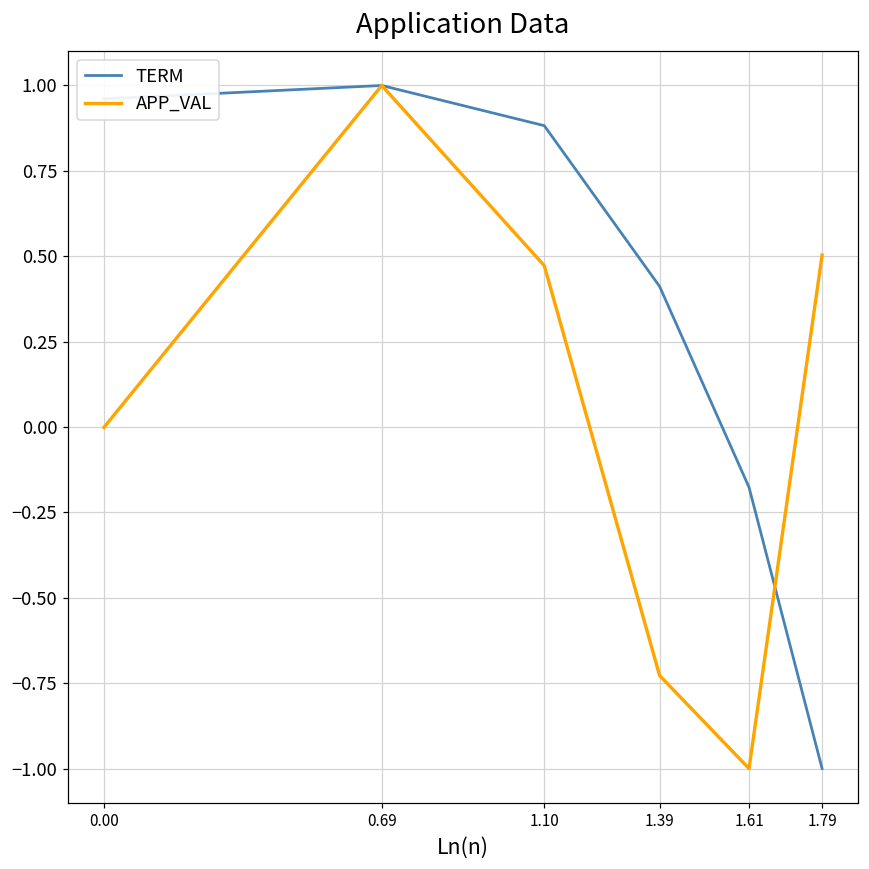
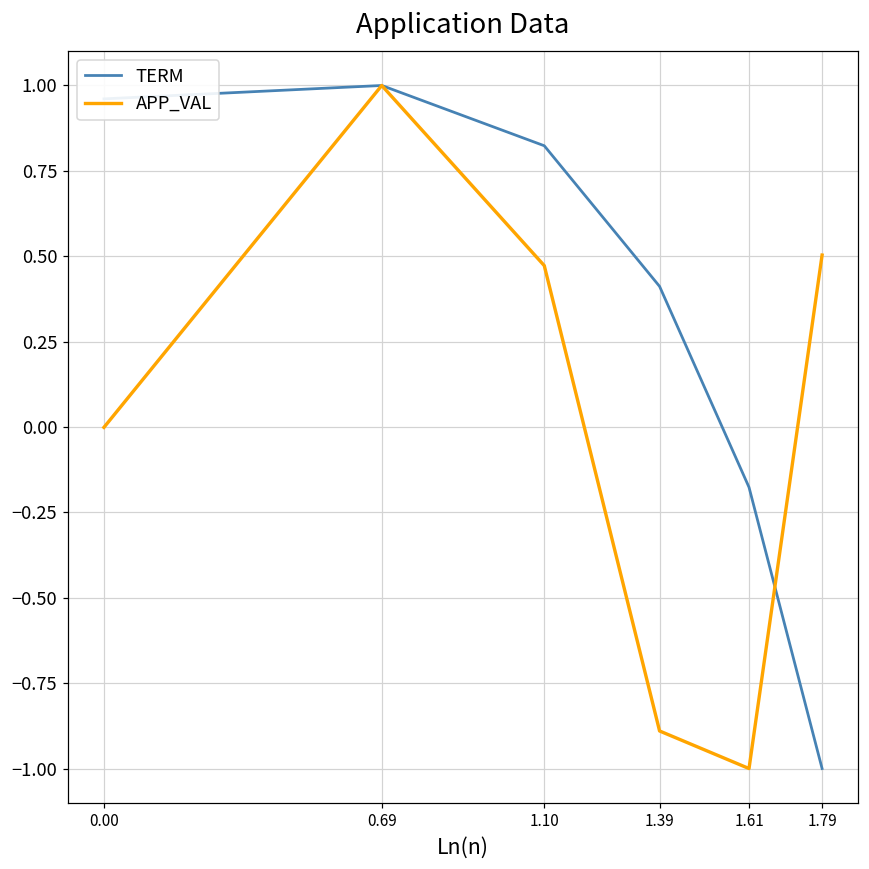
  {
    "TERM": {
-     "1.10": 0.88,
+     "1.10": 0.82,
      "1.39": 0.41,
      "1.61": -0.18,
      "1.79": -1.00
    },
    "APP_VAL": {
      "0.00": 0.00,
      "1.10": 0.47,
-     "1.39": -0.73,
+     "1.39": -0.89,
      "1.61": -1.00,
      "1.79": 0.50
    }
  }
